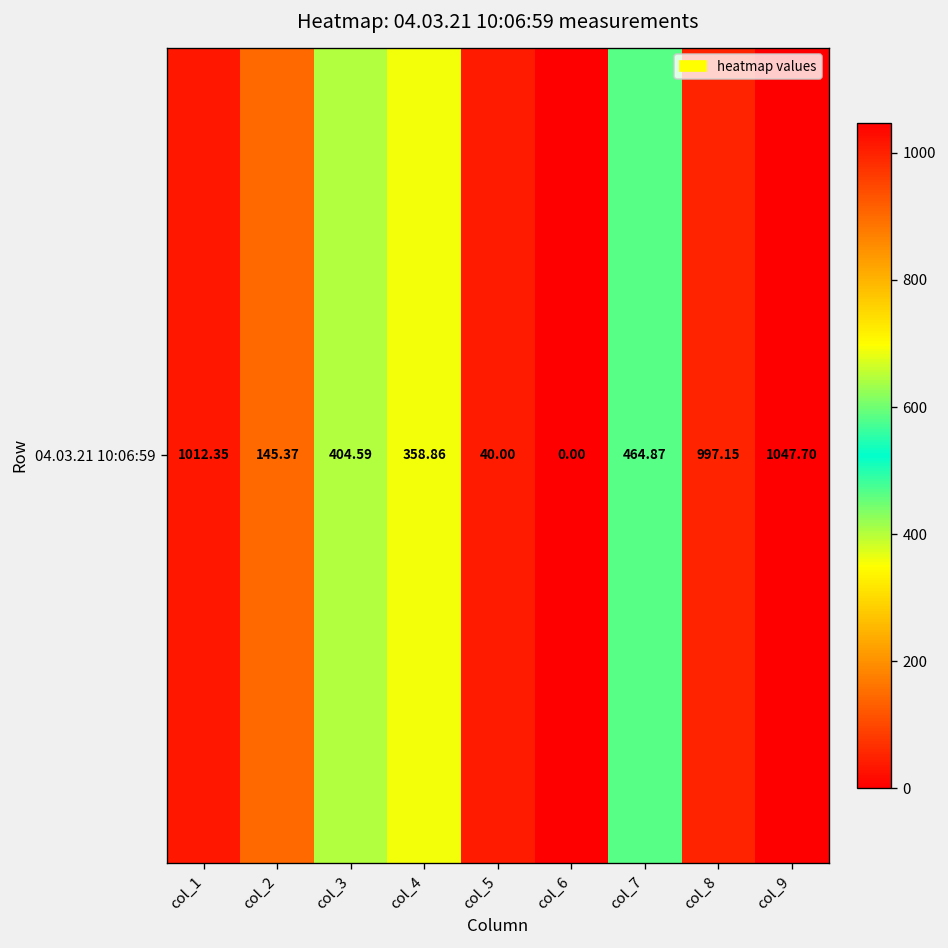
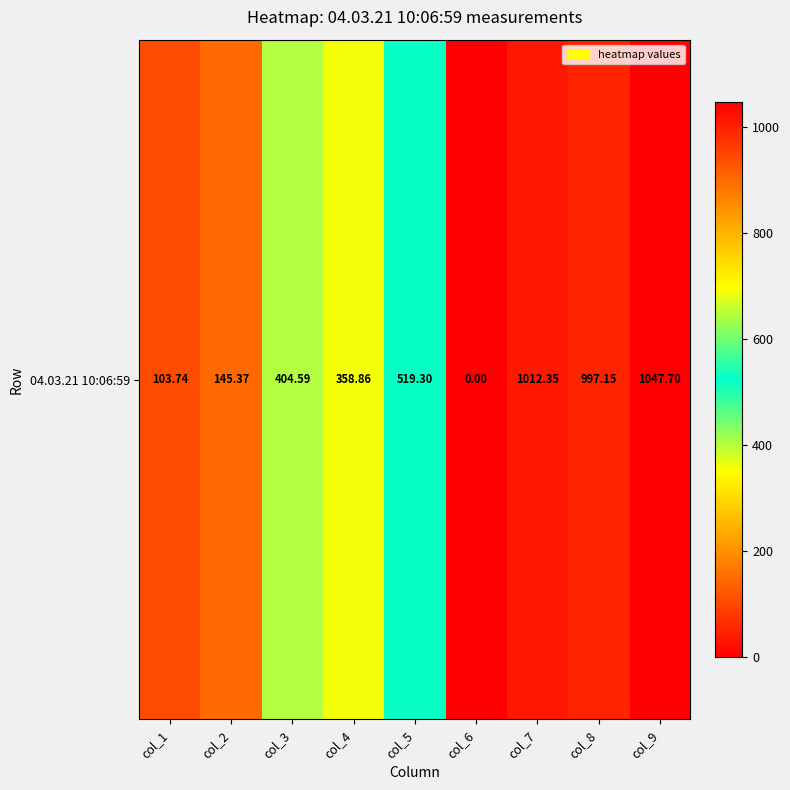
  {
    "04.03.21 10:06:59": {
-     "col_1": 1012.35,
+     "col_1": 103.74,
      "col_2": 145.37,
      "col_3": 404.59,
      "col_4": 358.86,
-     "col_5": 40.00,
+     "col_5": 519.30,
      "col_6": 0.00,
-     "col_7": 464.87,
+     "col_7": 1012.35,
      "col_8": 997.15,
      "col_9": 1047.70
    }
  }
